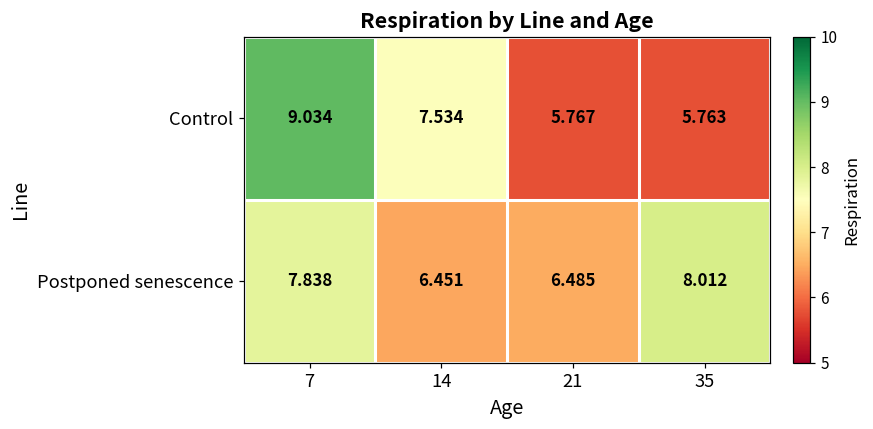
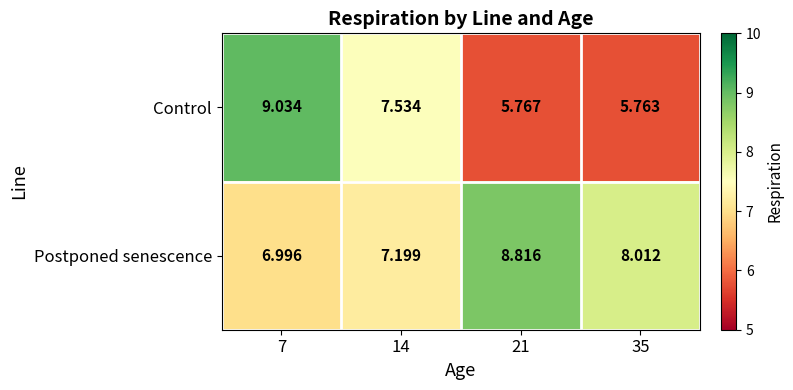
  {
    "Control": {
      "7": 9.034,
      "14": 7.534,
      "21": 5.767,
      "35": 5.763
    },
    "Postponed senescence": {
-     "7": 7.838,
-     "14": 6.451,
-     "21": 6.485,
+     "7": 6.996,
+     "14": 7.199,
+     "21": 8.816,
      "35": 8.012
    }
  }
